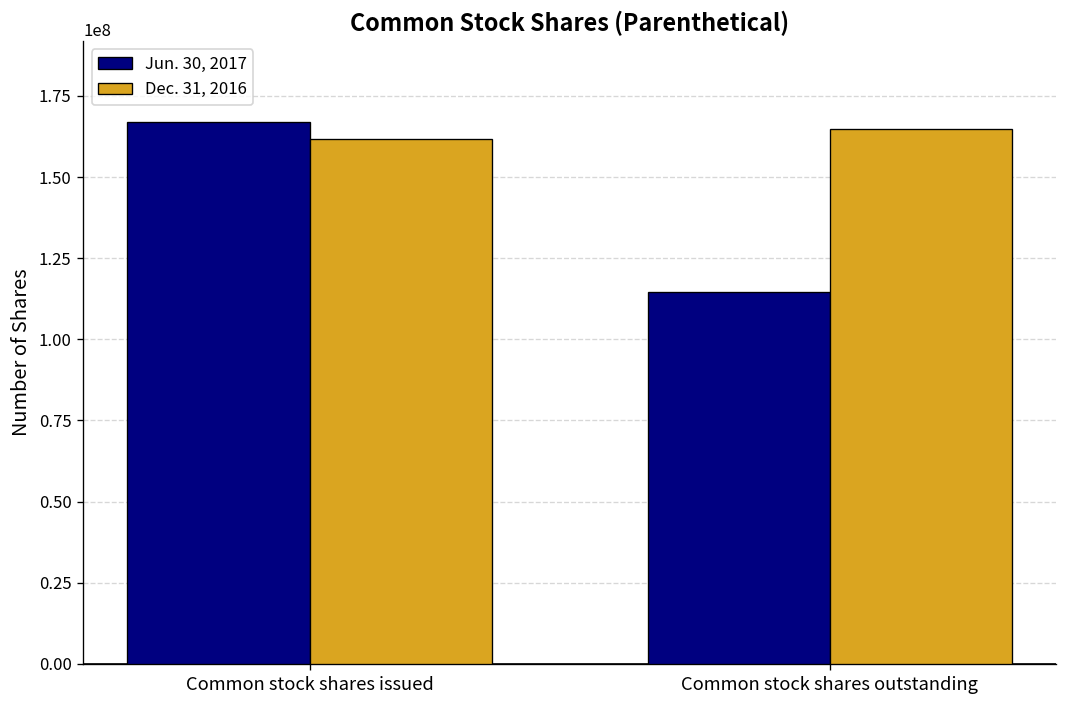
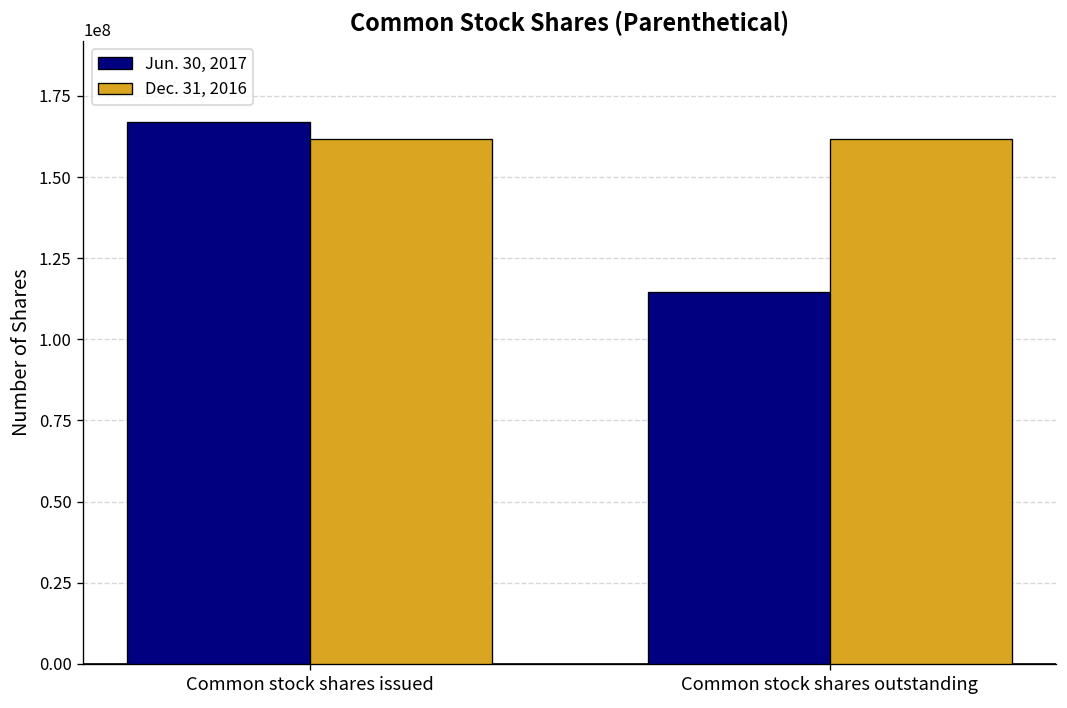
  {
    "Jun. 30, 2017": {
      "Common stock shares issued": 167000000,
      "Common stock shares outstanding": 115000000
    },
    "Dec. 31, 2016": {
      "Common stock shares issued": 162000000,
-     "Common stock shares outstanding": 165000000
+     "Common stock shares outstanding": 162000000
    }
  }
